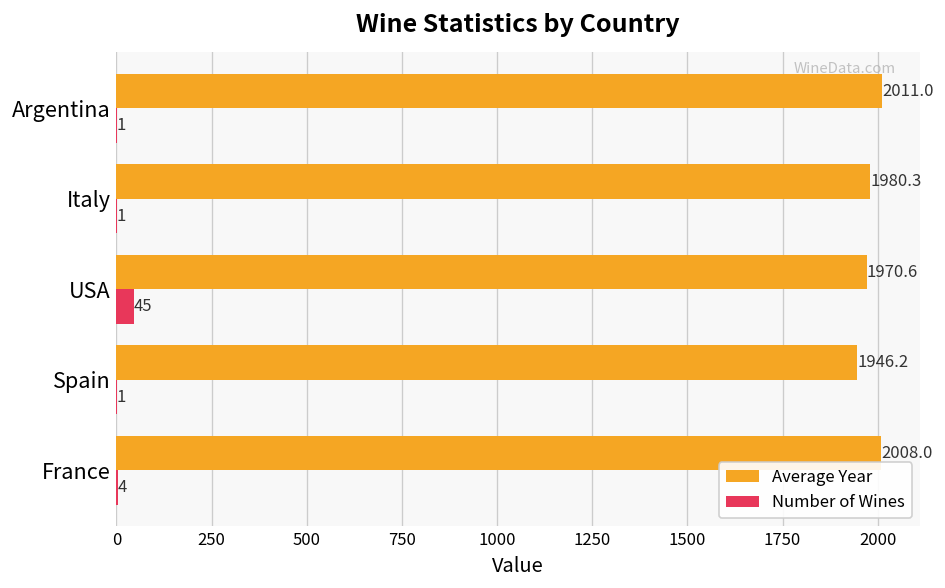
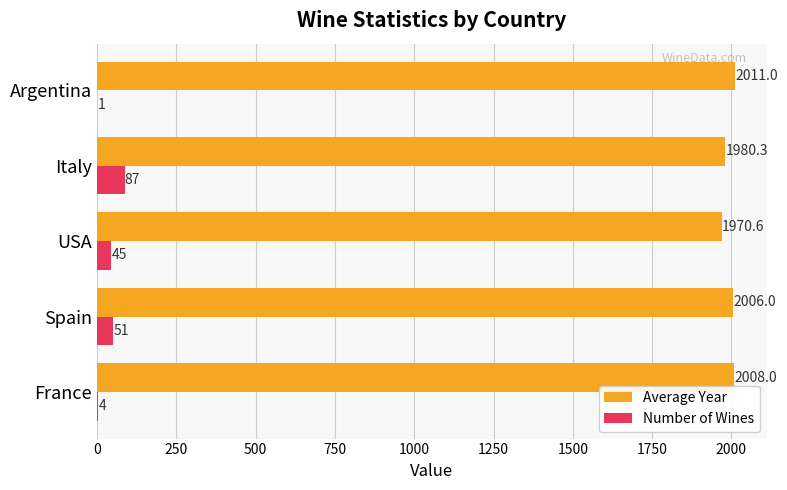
  {
    "Average Year": {
      "Argentina": 2011.0,
      "Italy": 1980.3,
      "USA": 1970.6,
-     "Spain": 1946.2,
+     "Spain": 2006.0,
      "France": 2008.0
    },
    "Number of Wines": {
      "Argentina": 1,
-     "Italy": 1,
+     "Italy": 87,
      "USA": 45,
-     "Spain": 1,
+     "Spain": 51,
      "France": 4
    }
  }
